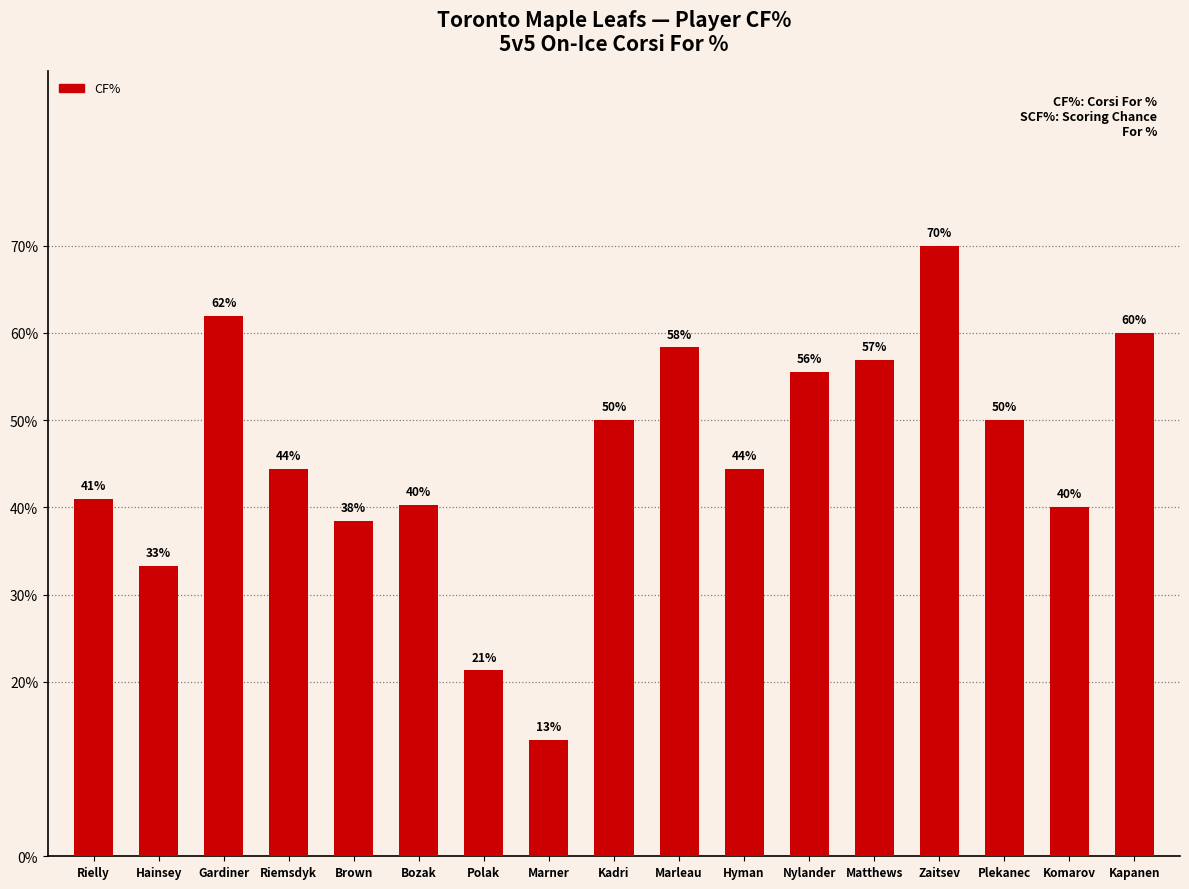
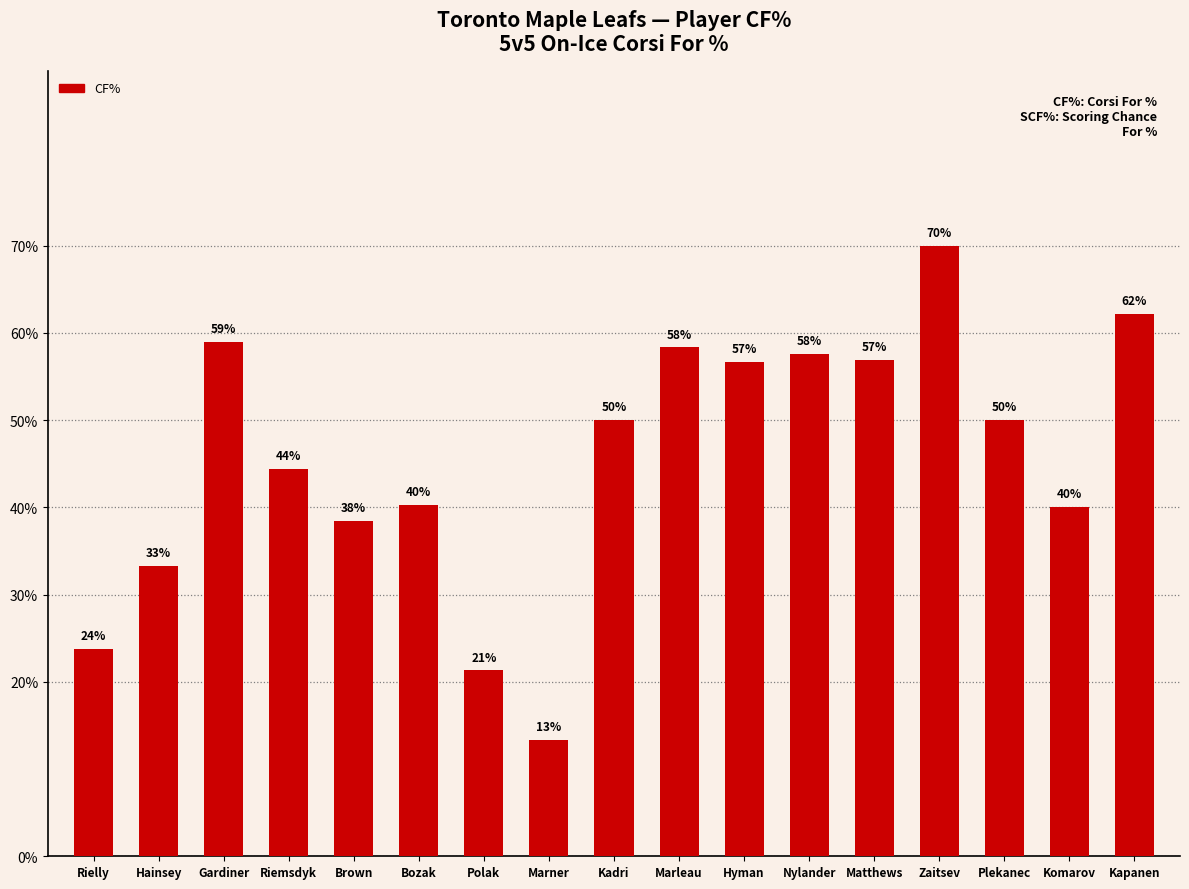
  {
-   "Rielly": "41%",
+   "Rielly": "24%",
    "Hainsey": "33%",
-   "Gardiner": "62%",
+   "Gardiner": "59%",
    "Riemsdyk": "44%",
    "Brown": "38%",
    "Bozak": "40%",
    "Polak": "21%",
    "Marner": "13%",
    "Kadri": "50%",
    "Marleau": "58%",
-   "Hyman": "44%",
-   "Nylander": "56%",
+   "Hyman": "57%",
+   "Nylander": "58%",
    "Matthews": "57%",
    "Zaitsev": "70%",
    "Plekanec": "50%",
    "Komarov": "40%",
-   "Kapanen": "60%"
+   "Kapanen": "62%"
  }
